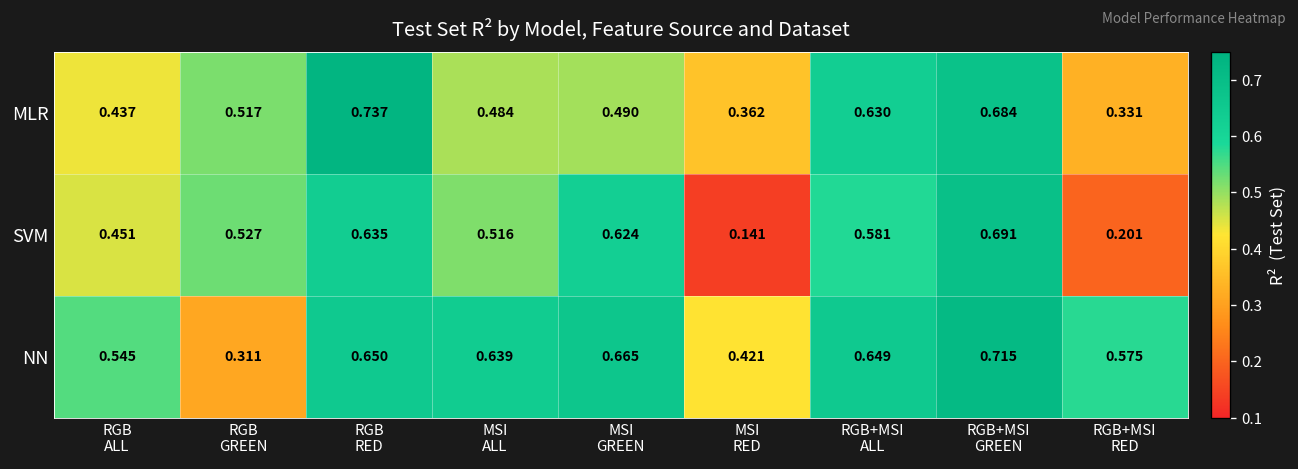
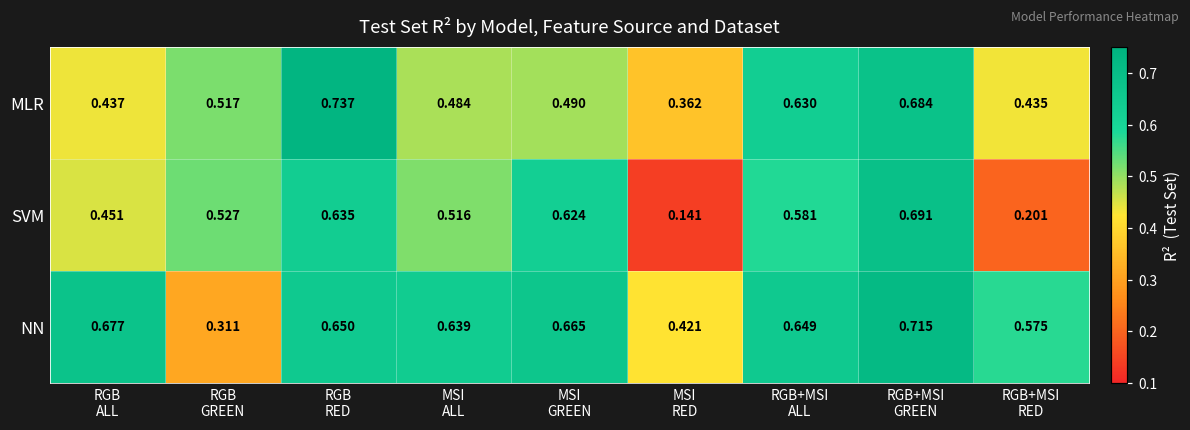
  {
    "MLR": {
      "RGB ALL": 0.437,
      "RGB GREEN": 0.517,
      "RGB RED": 0.737,
      "MSI ALL": 0.484,
      "MSI GREEN": 0.490,
      "MSI RED": 0.362,
      "RGB+MSI ALL": 0.630,
      "RGB+MSI GREEN": 0.684,
-     "RGB+MSI RED": 0.331
+     "RGB+MSI RED": 0.435
    },
    "SVM": {
      "RGB ALL": 0.451,
      "RGB GREEN": 0.527,
      "RGB RED": 0.635,
      "MSI ALL": 0.516,
      "MSI GREEN": 0.624,
      "MSI RED": 0.141,
      "RGB+MSI ALL": 0.581,
      "RGB+MSI GREEN": 0.691,
      "RGB+MSI RED": 0.201
    },
    "NN": {
-     "RGB ALL": 0.545,
+     "RGB ALL": 0.677,
      "RGB GREEN": 0.311,
      "RGB RED": 0.650,
      "MSI ALL": 0.639,
      "MSI GREEN": 0.665,
      "MSI RED": 0.421,
      "RGB+MSI ALL": 0.649,
      "RGB+MSI GREEN": 0.715,
      "RGB+MSI RED": 0.575
    }
  }
